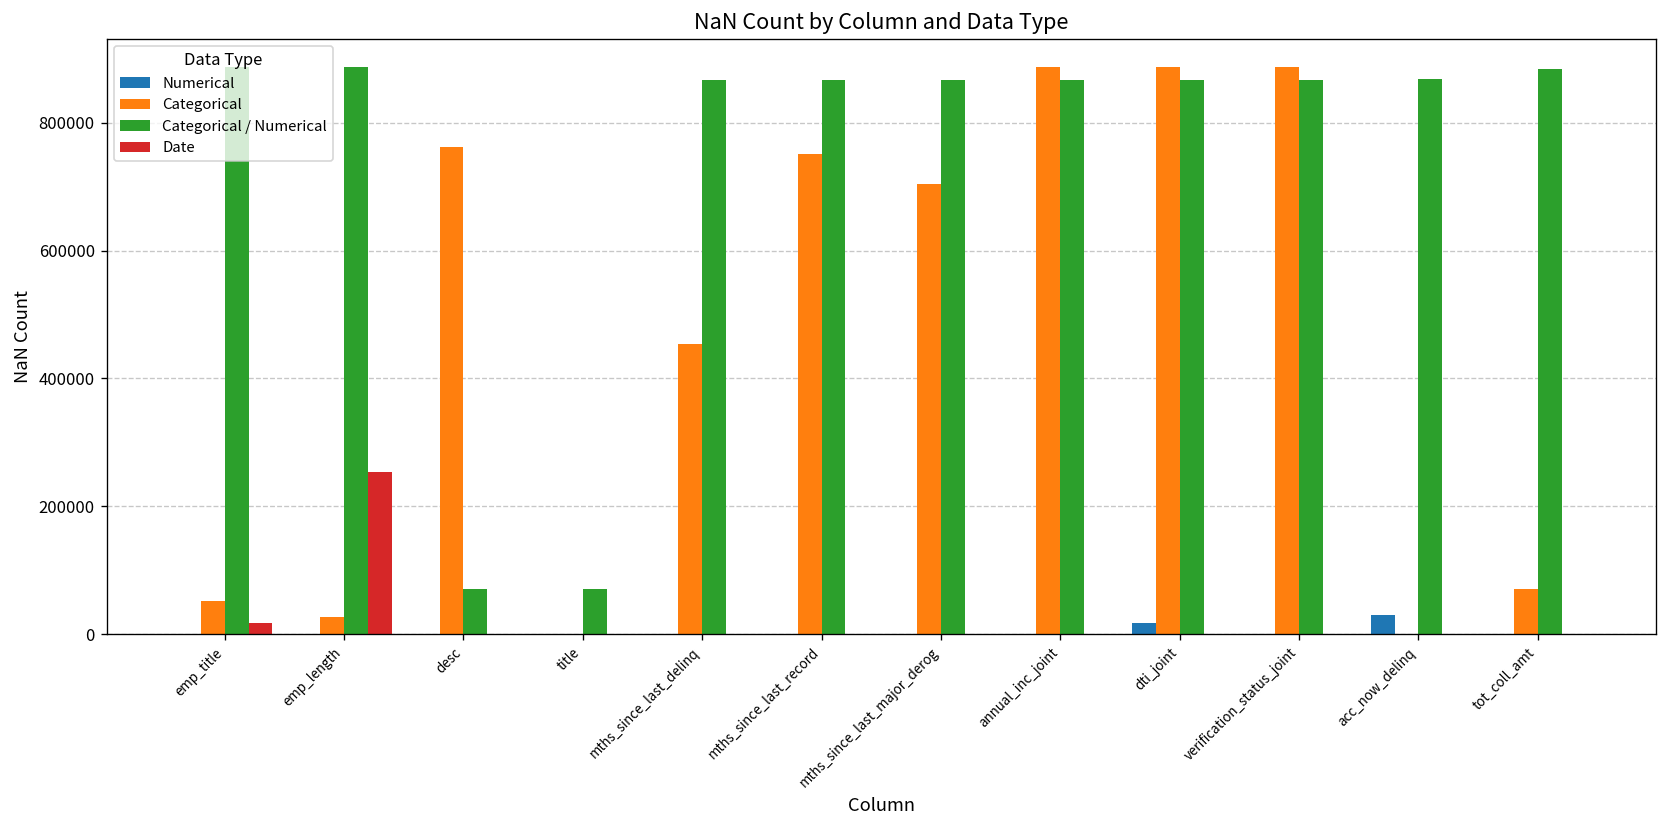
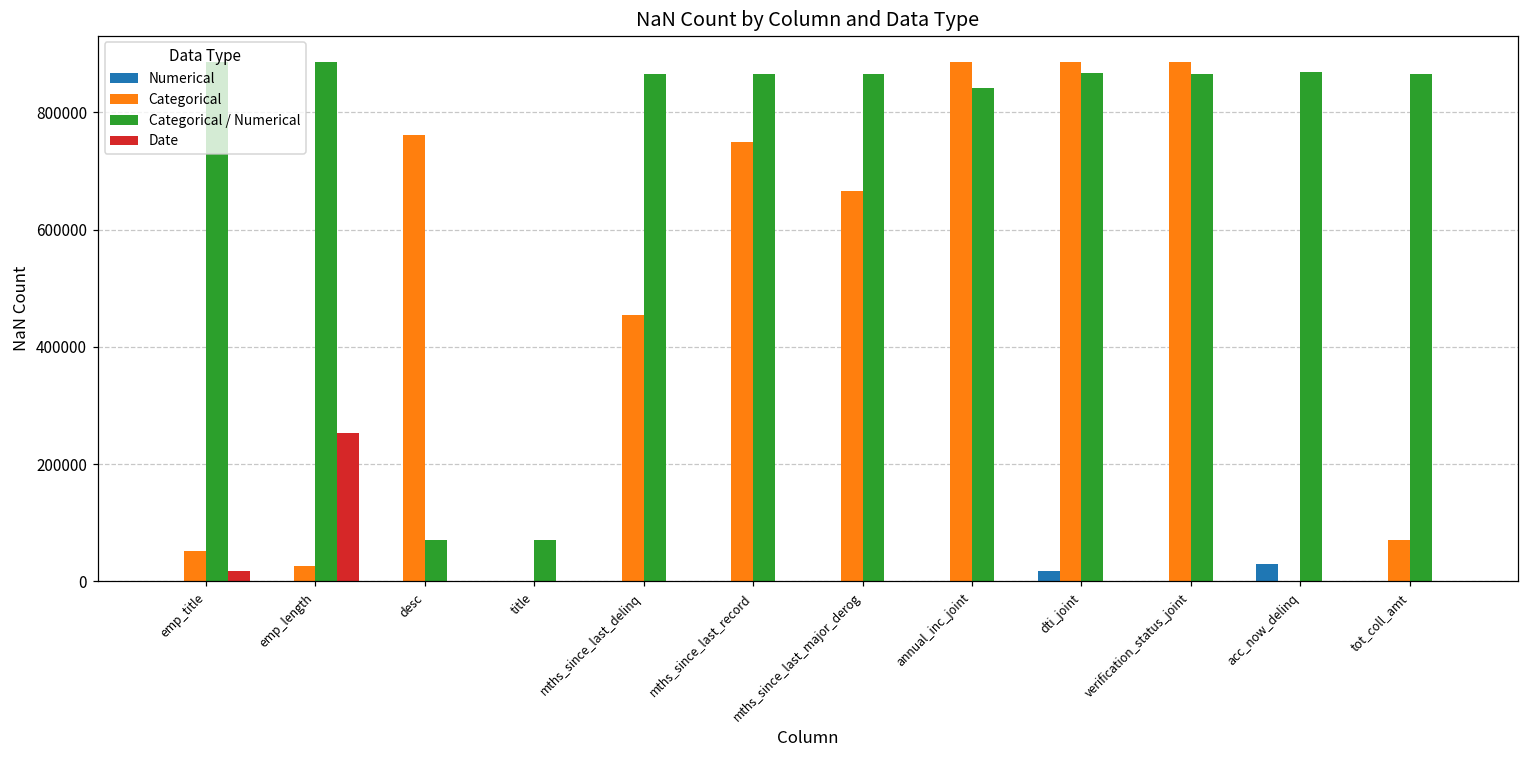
  {
    "Numerical": {
      "dti_joint": 20000,
      "acc_now_delinq": 30000,
      "tot_coll_amt": 0
    },
    "Categorical": {
      "emp_title": 50000,
      "emp_length": 30000,
      "desc": 760000,
      "mths_since_last_delinq": 450000,
      "mths_since_last_record": 750000,
-     "mths_since_last_major_derog": 700000,
+     "mths_since_last_major_derog": 670000,
      "annual_inc_joint": 890000,
      "dti_joint": 890000,
      "verification_status_joint": 890000,
      "tot_coll_amt": 70000
    },
    "Categorical / Numerical": {
      "emp_length": 890000,
      "desc": 70000,
      "title": 70000,
      "mths_since_last_delinq": 870000,
      "mths_since_last_record": 870000,
      "mths_since_last_major_derog": 870000,
-     "annual_inc_joint": 870000,
+     "annual_inc_joint": 840000,
      "dti_joint": 870000,
      "verification_status_joint": 870000,
      "acc_now_delinq": 870000,
-     "tot_coll_amt": 880000
+     "tot_coll_amt": 870000
    },
    "Date": {
      "emp_title": 20000,
      "emp_length": 250000,
      "mths_since_last_delinq": 0,
      "mths_since_last_record": 0,
      "mths_since_last_major_derog": 0,
      "annual_inc_joint": 0,
      "dti_joint": 0,
      "verification_status_joint": 0,
      "acc_now_delinq": 0,
      "tot_coll_amt": 0
    }
  }
